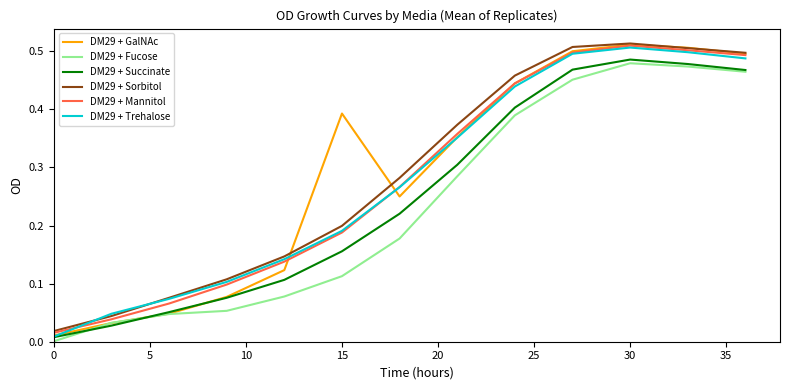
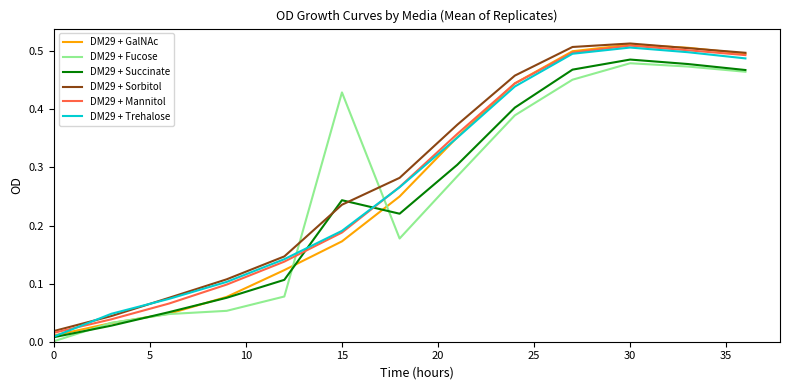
  {
    "DM29 + GalNAc": {
-     "15": 0.39
+     "15": 0.17
    },
    "DM29 + Fucose": {
      "0": 0.00,
-     "15": 0.11,
+     "15": 0.43,
      "30": 0.48
    },
    "DM29 + Succinate": {
-     "15": 0.16,
+     "15": 0.24,
      "30": 0.49
    },
    "DM29 + Sorbitol": {
-     "15": 0.20
+     "15": 0.24
    }
  }
